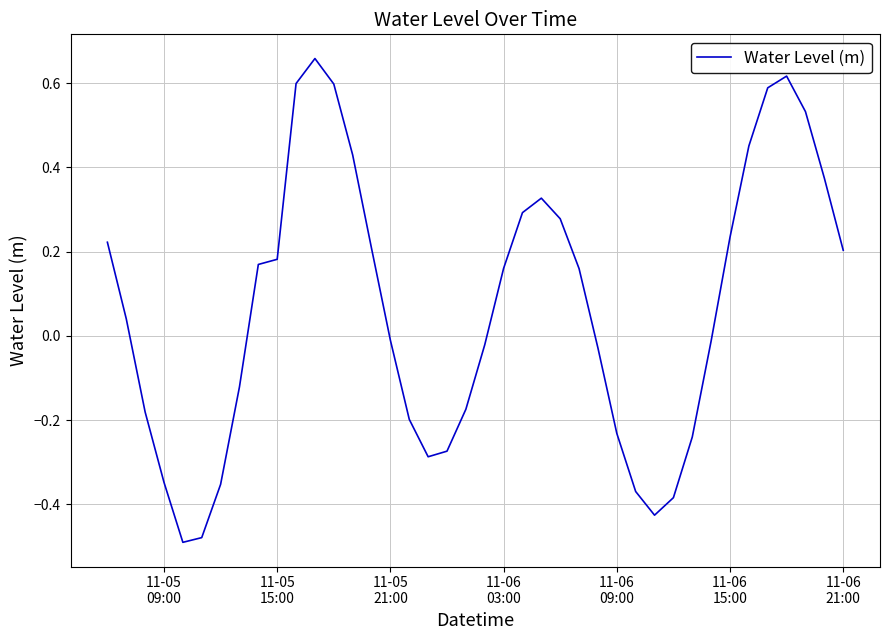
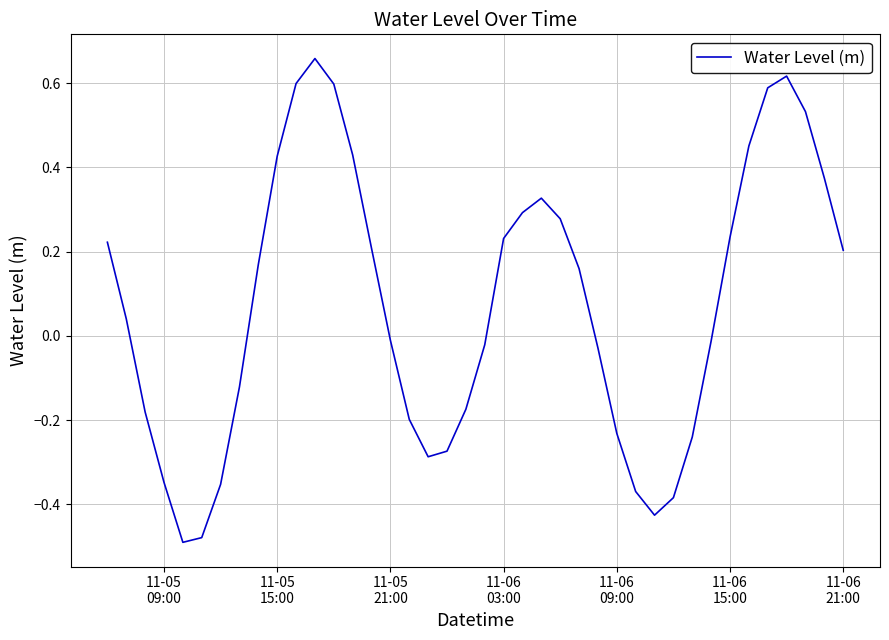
  {
    "11-05 09:00": -0.35,
-   "11-05 15:00": 0.18,
+   "11-05 15:00": 0.43,
    "11-05 21:00": -0.01,
-   "11-06 03:00": 0.16,
+   "11-06 03:00": 0.23,
    "11-06 09:00": -0.23,
    "11-06 15:00": 0.23,
    "11-06 21:00": 0.20
  }
